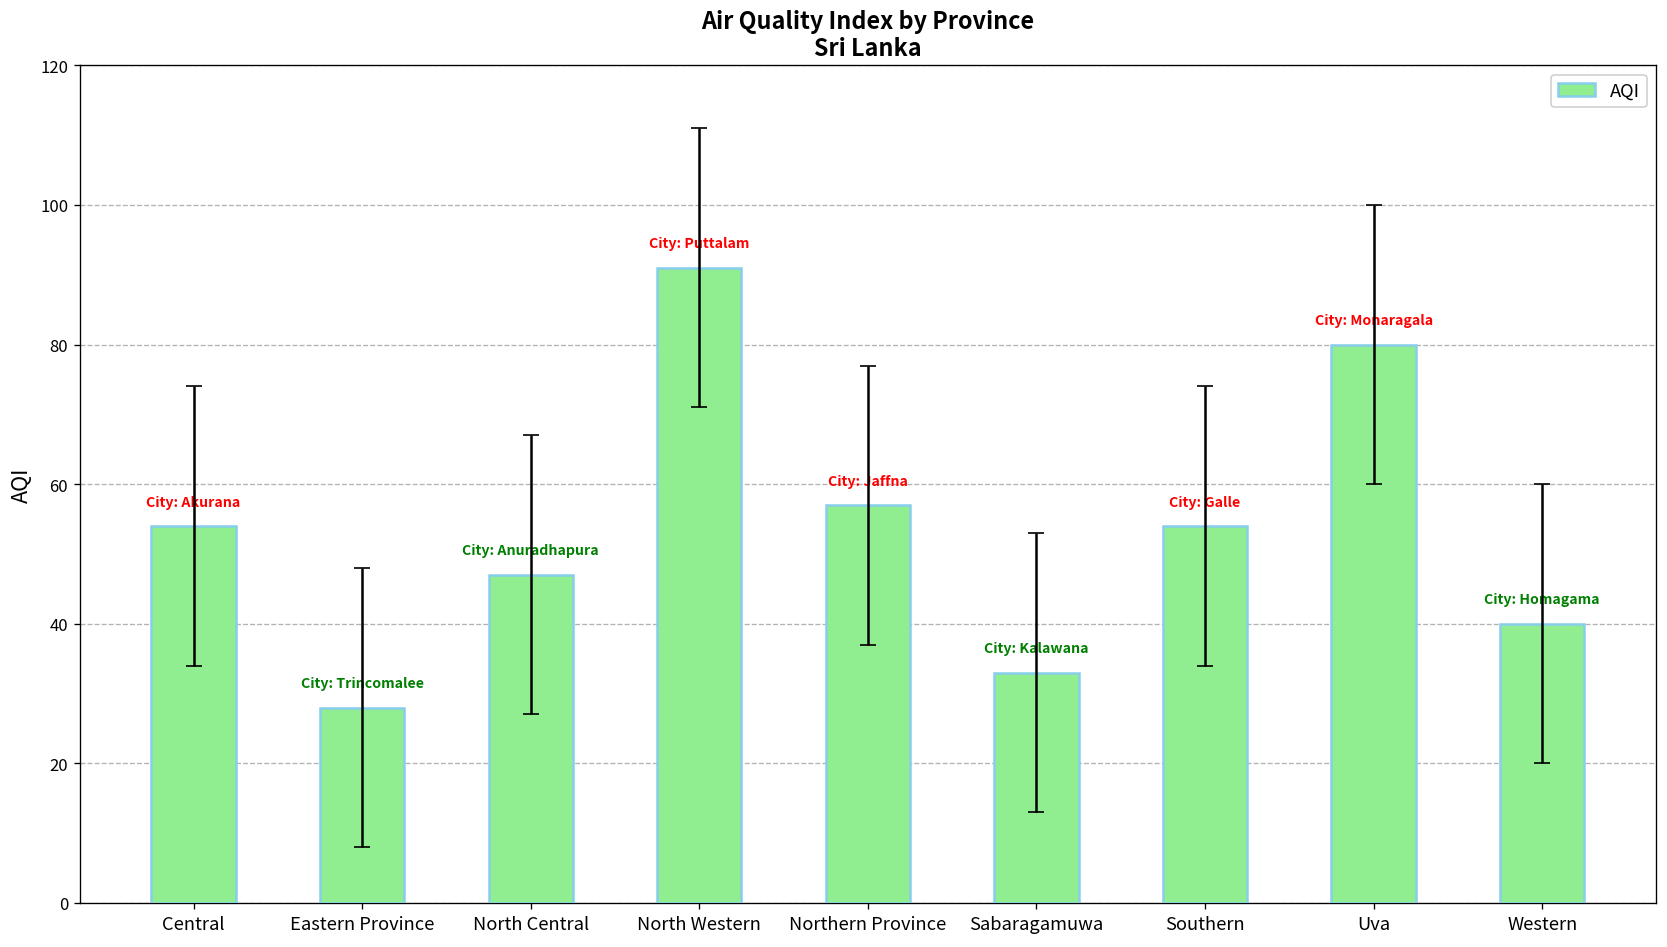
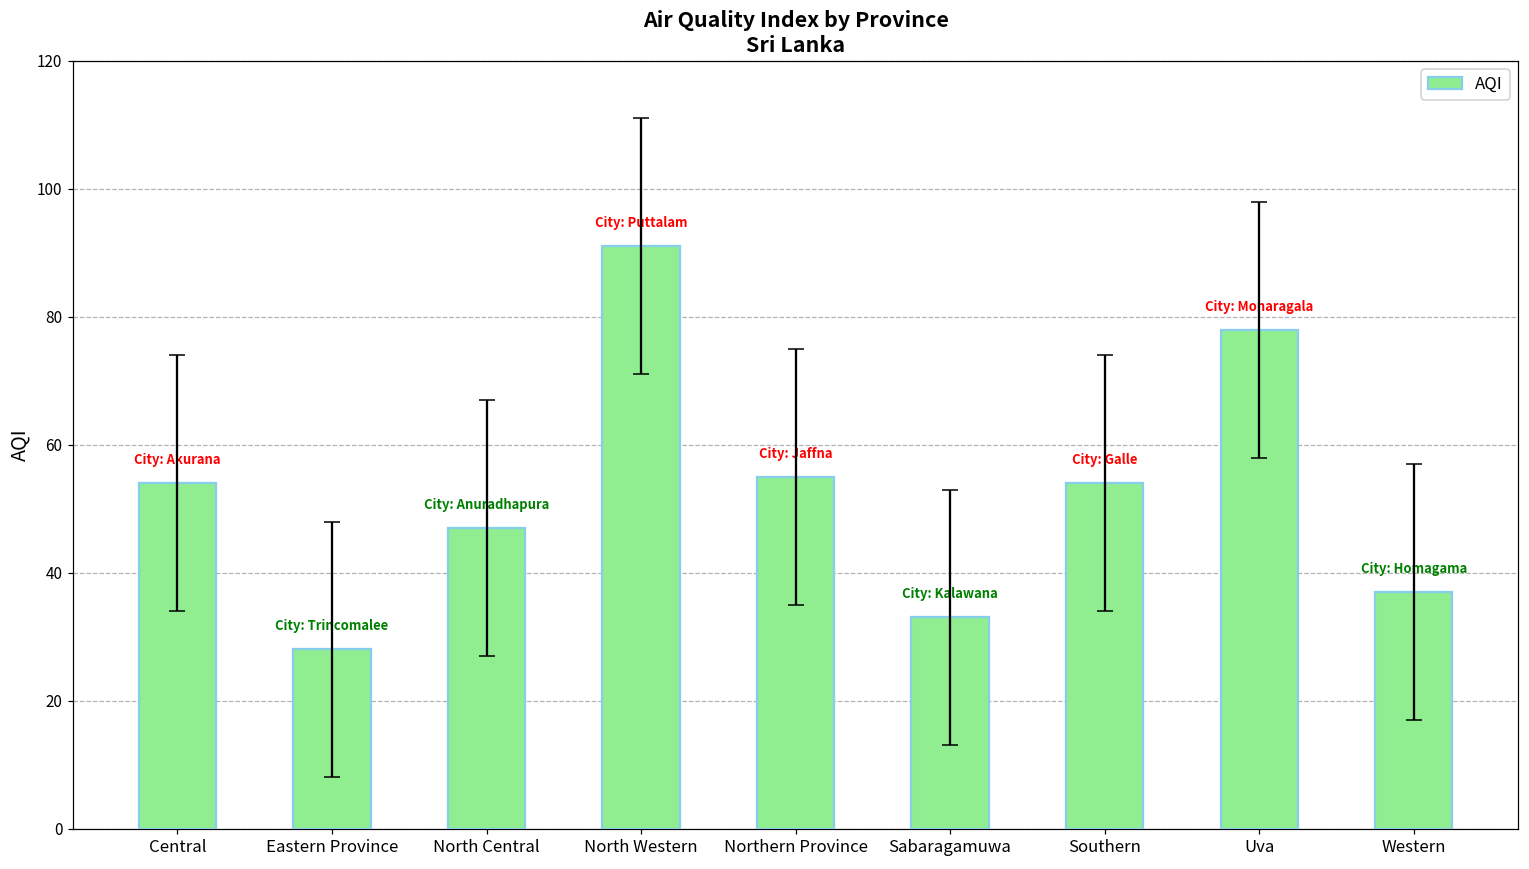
  {
    "AQI": {
      "Central": 54,
      "Eastern Province": 28,
      "North Central": 47,
      "North Western": 91,
-     "Northern Province": 57,
+     "Northern Province": 55,
      "Sabaragamuwa": 33,
      "Southern": 54,
-     "Uva": 80,
-     "Western": 40
+     "Uva": 78,
+     "Western": 37
    }
  }
